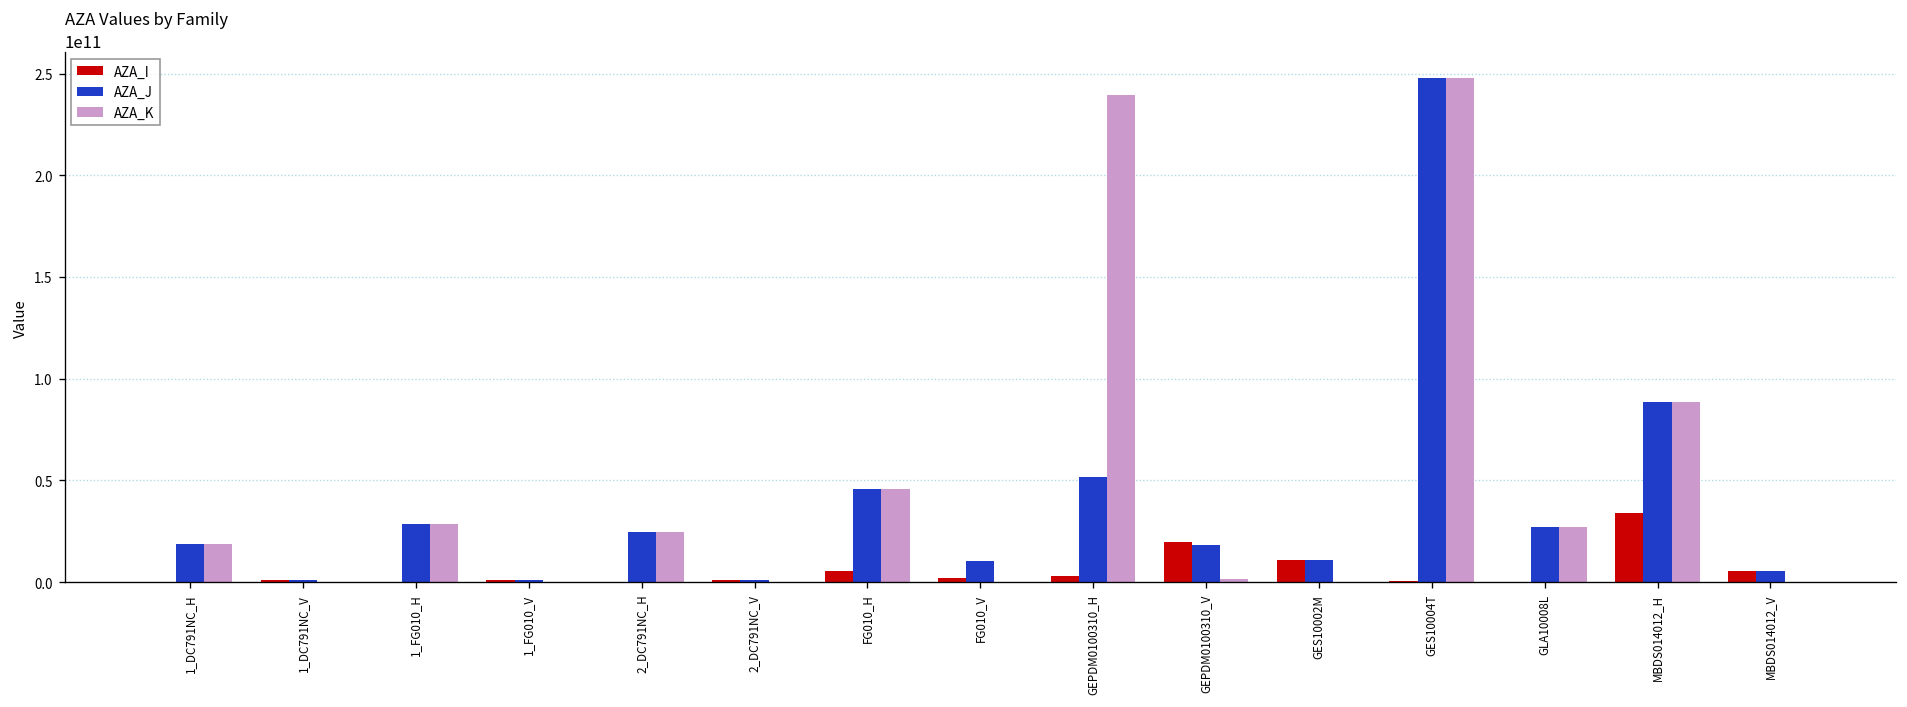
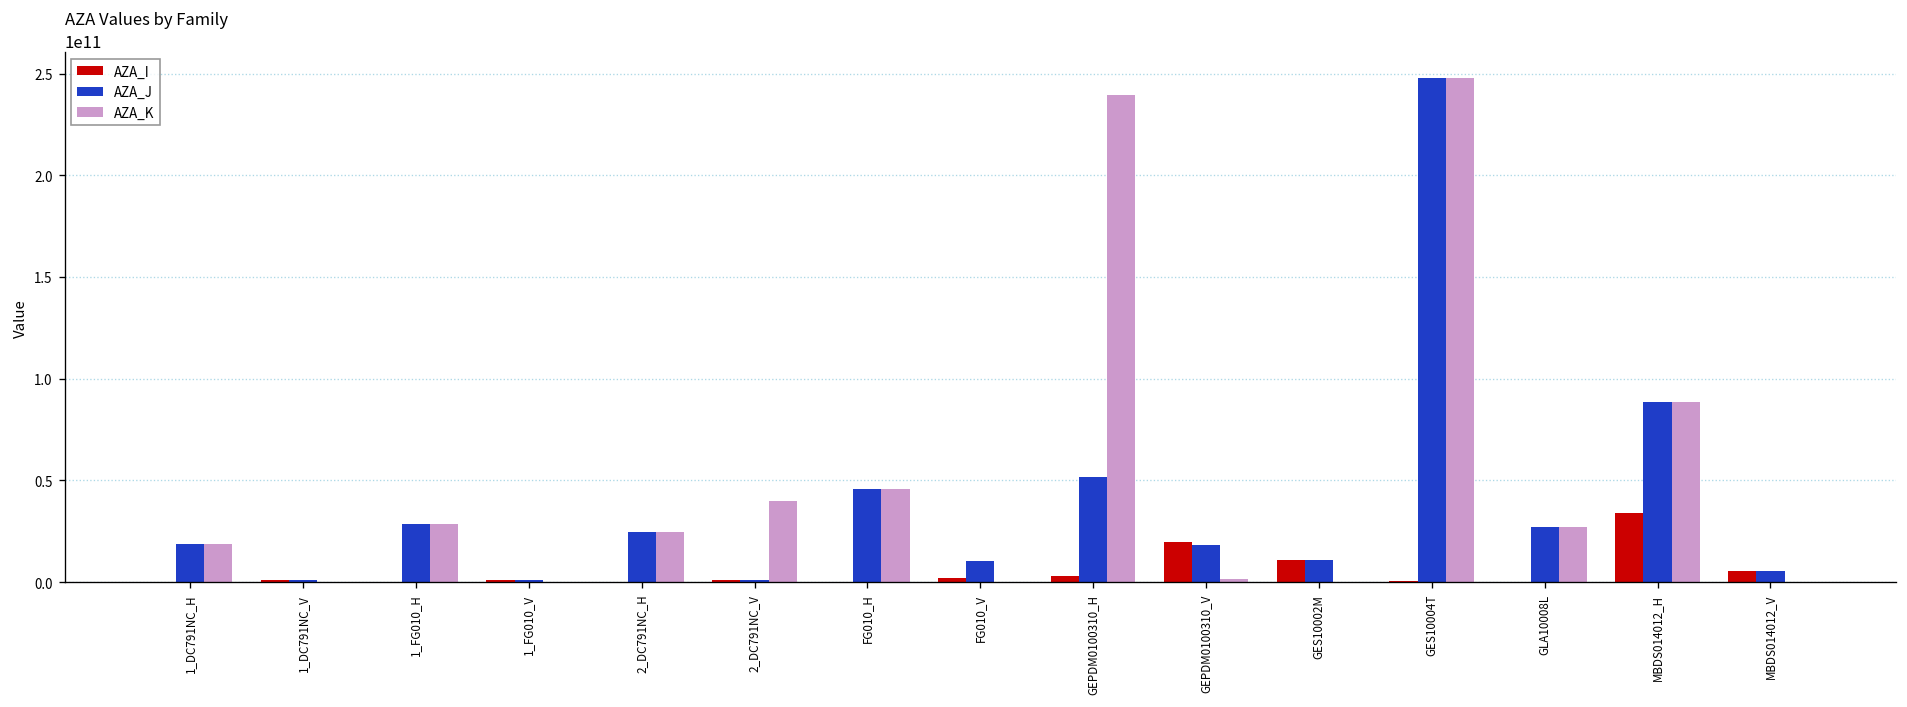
  {
    "AZA_I": {
-     "FG010_H": 6000000000,
+     "FG010_H": 0,
      "FG010_V": 2000000000,
      "GEPDM0100310_H": 3000000000,
      "GEPDM0100310_V": 20000000000,
      "GES10002M": 11000000000,
      "MBDS014012_H": 34000000000,
      "MBDS014012_V": 6000000000
    },
    "AZA_J": {
      "1_DC791NC_H": 19000000000,
      "1_FG010_H": 28000000000,
      "2_DC791NC_H": 25000000000,
      "FG010_H": 46000000000,
      "FG010_V": 10000000000,
      "GEPDM0100310_H": 51000000000,
      "GEPDM0100310_V": 18000000000,
      "GES10002M": 11000000000,
      "GES10004T": 248000000000,
      "GLA10008L": 27000000000,
      "MBDS014012_H": 89000000000,
      "MBDS014012_V": 6000000000
    },
    "AZA_K": {
      "1_DC791NC_H": 19000000000,
      "1_FG010_H": 28000000000,
      "2_DC791NC_H": 25000000000,
-     "2_DC791NC_V": 0,
+     "2_DC791NC_V": 40000000000,
      "FG010_H": 46000000000,
      "GEPDM0100310_H": 239000000000,
      "GES10004T": 248000000000,
      "GLA10008L": 27000000000,
      "MBDS014012_H": 89000000000
    }
  }
